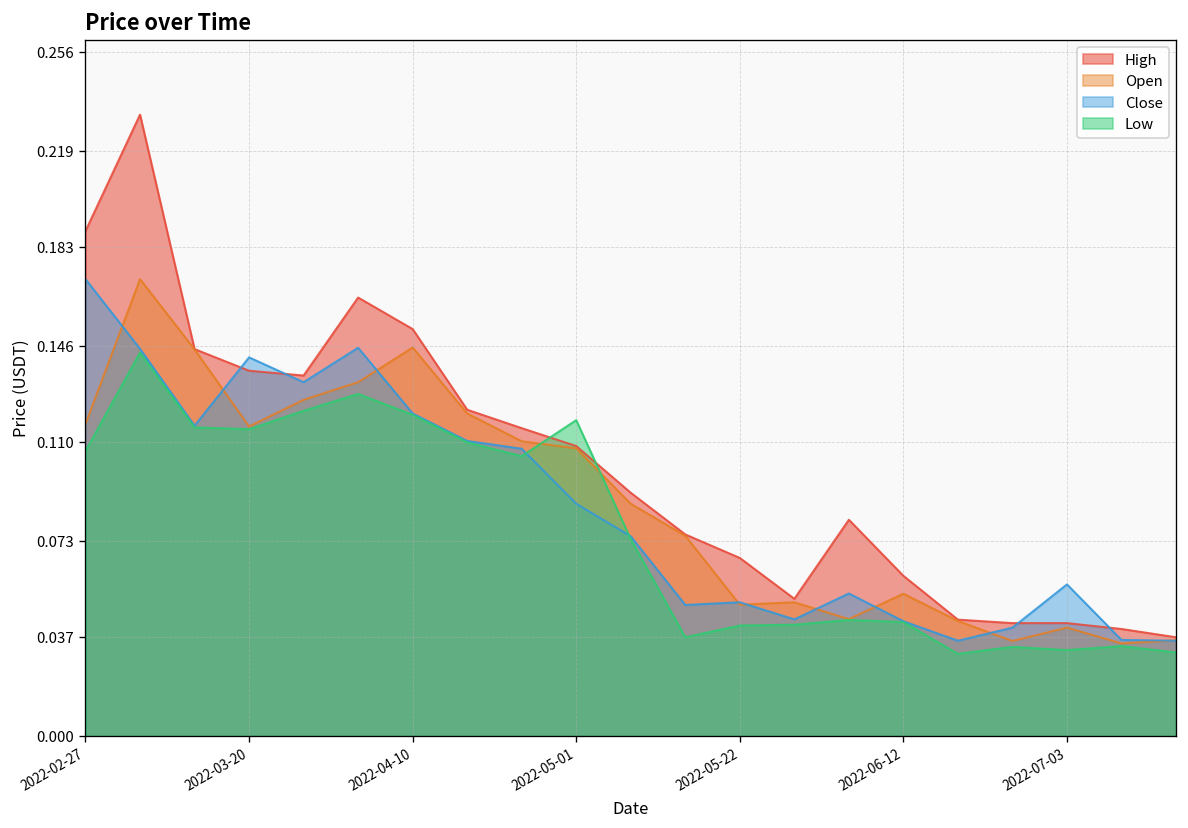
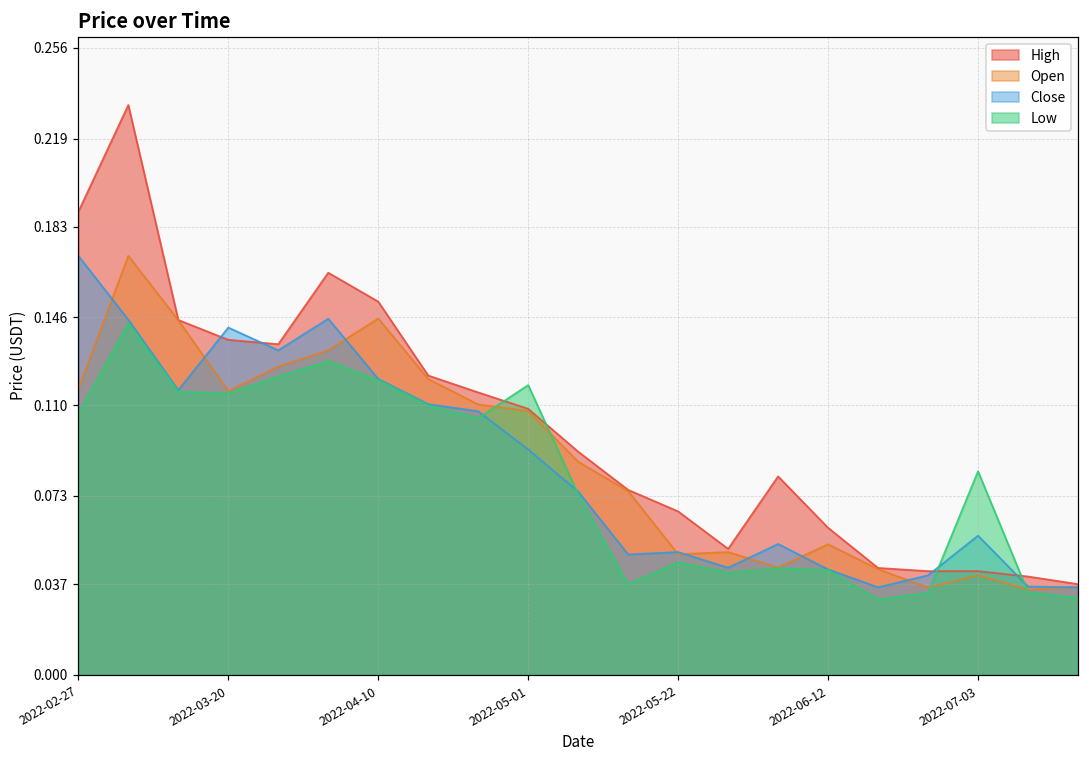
  {
    "Close": {
      "2022-02-27": 0.171,
      "2022-03-20": 0.142,
-     "2022-05-01": 0.087,
+     "2022-05-01": 0.092,
      "2022-07-03": 0.057
    },
    "Low": {
      "2022-02-27": 0.107,
      "2022-05-01": 0.118,
-     "2022-05-22": 0.041,
-     "2022-07-03": 0.032
+     "2022-05-22": 0.046,
+     "2022-07-03": 0.083
    }
  }
